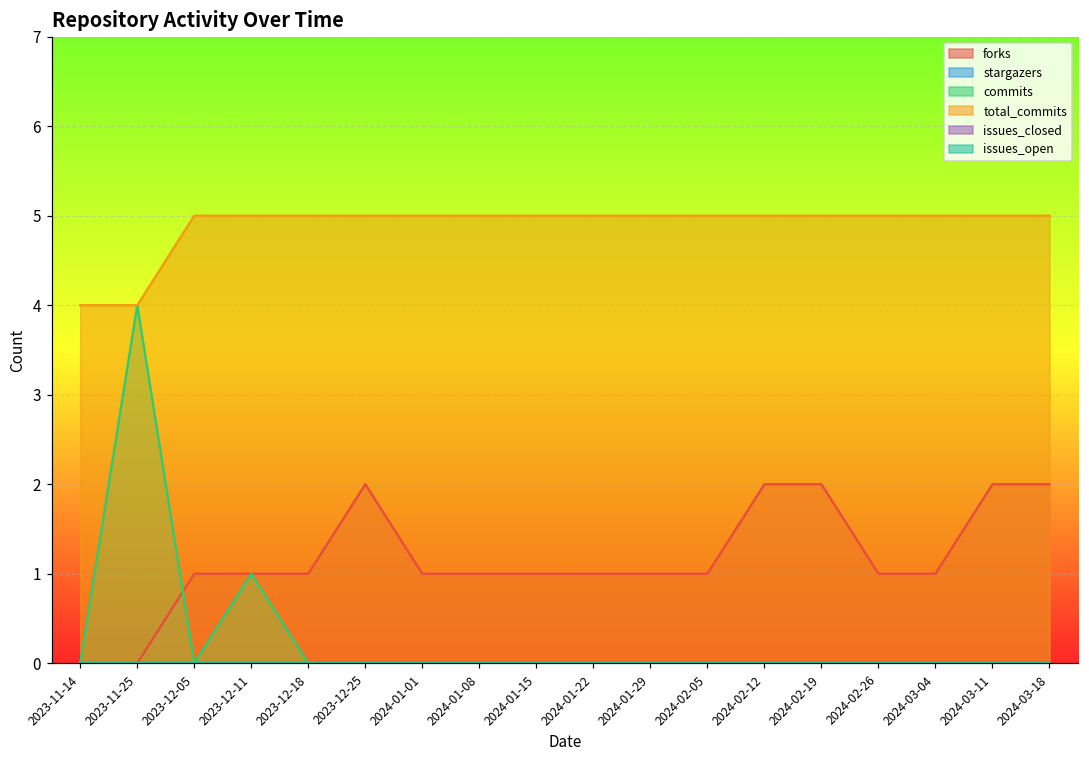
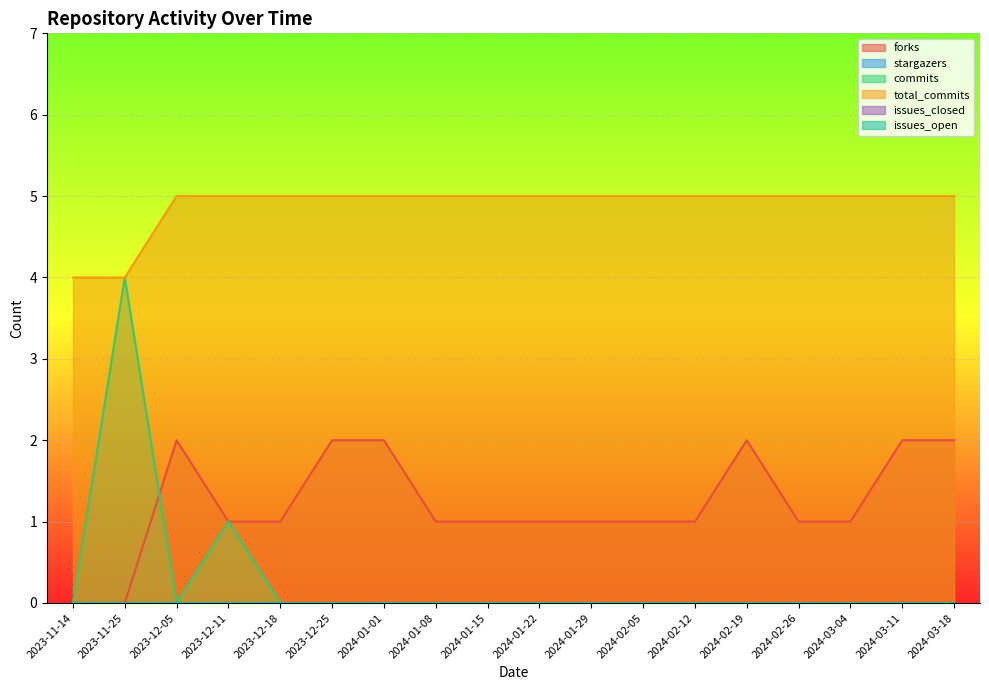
  {
    "forks": {
-     "2023-12-05": 1,
+     "2023-12-05": 2,
      "2023-12-18": 1,
      "2023-12-25": 2,
-     "2024-01-01": 1,
+     "2024-01-01": 2,
      "2024-01-08": 1,
      "2024-01-15": 1,
      "2024-01-22": 1,
      "2024-01-29": 1,
      "2024-02-05": 1,
-     "2024-02-12": 2,
+     "2024-02-12": 1,
      "2024-02-19": 2,
      "2024-02-26": 1,
      "2024-03-04": 1,
      "2024-03-11": 2,
      "2024-03-18": 2
    },
    "total_commits": {
      "2023-11-14": 4,
      "2023-12-05": 5,
      "2023-12-11": 5,
      "2023-12-18": 5,
      "2023-12-25": 5,
      "2024-01-01": 5,
      "2024-01-08": 5,
      "2024-01-15": 5,
      "2024-01-22": 5,
      "2024-01-29": 5,
      "2024-02-05": 5,
      "2024-02-12": 5,
      "2024-02-19": 5,
      "2024-02-26": 5,
      "2024-03-04": 5,
      "2024-03-11": 5,
      "2024-03-18": 5
    }
  }
